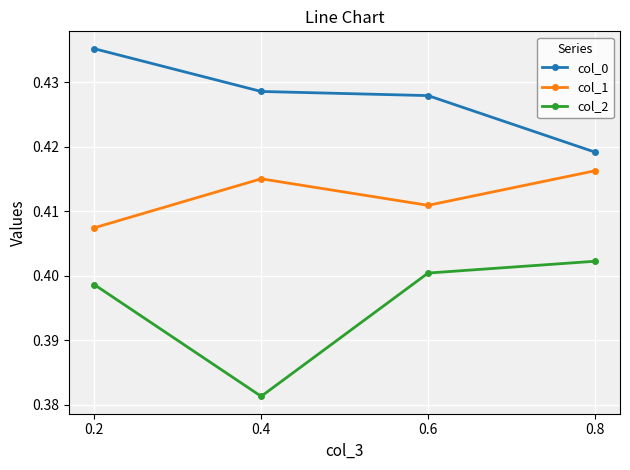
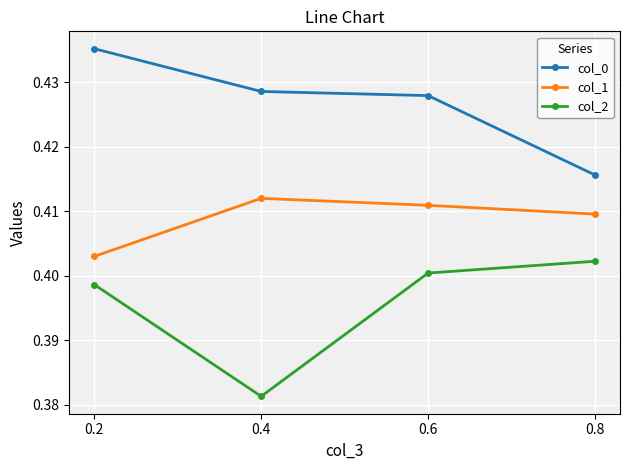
  {
    "col_0": {
      "0.2": 0.435,
      "0.4": 0.429,
      "0.6": 0.428,
-     "0.8": 0.419
+     "0.8": 0.416
    },
    "col_1": {
-     "0.2": 0.407,
-     "0.4": 0.415,
+     "0.2": 0.403,
+     "0.4": 0.412,
      "0.6": 0.411,
-     "0.8": 0.416
+     "0.8": 0.410
    },
    "col_2": {
      "0.2": 0.399,
      "0.4": 0.381,
      "0.6": 0.400,
      "0.8": 0.402
    }
  }
